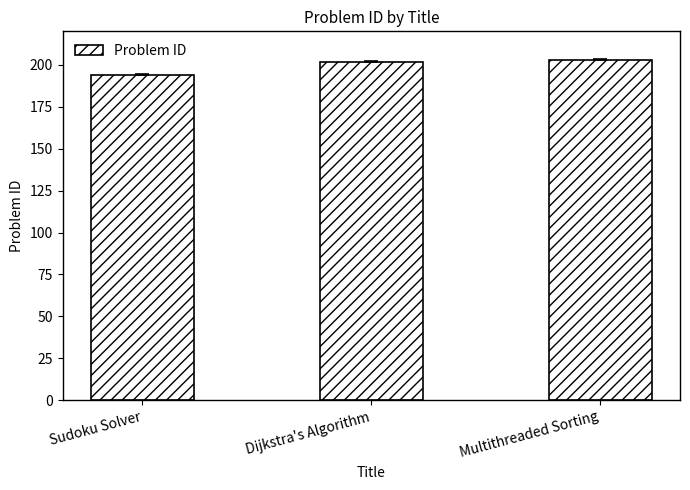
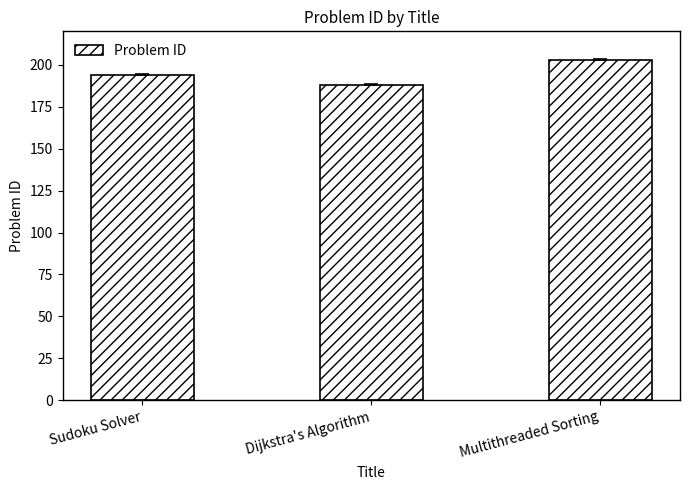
  {
    "Problem ID": {
      "Sudoku Solver": 194,
-     "Dijkstra's Algorithm": 202,
+     "Dijkstra's Algorithm": 188,
      "Multithreaded Sorting": 203
    }
  }
